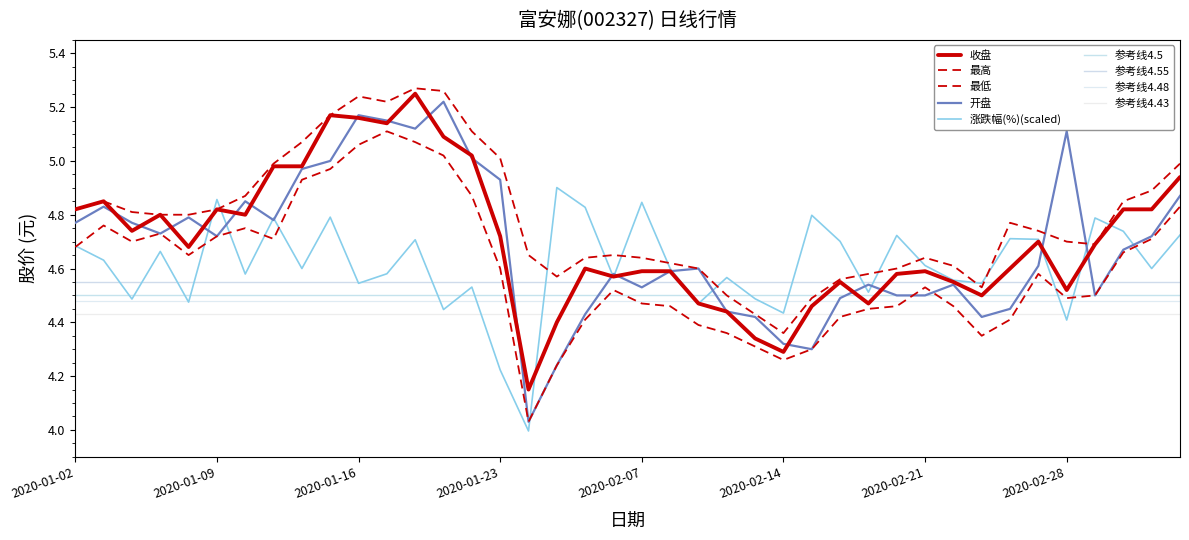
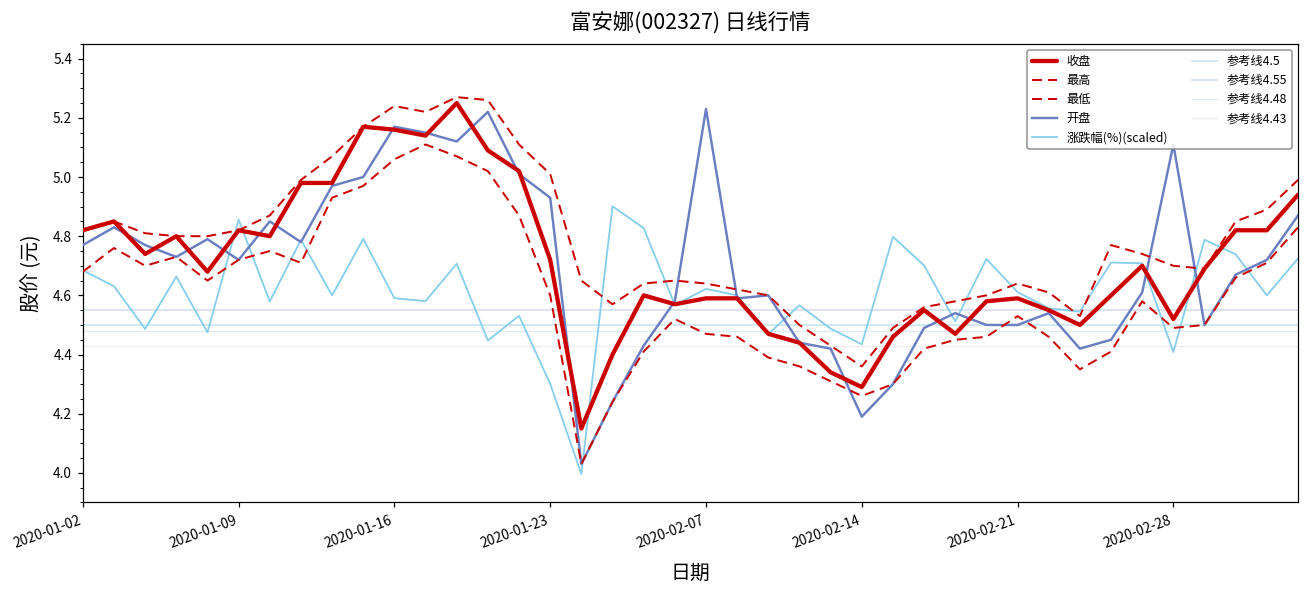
  {
    "开盘": {
      "2020-01-02": 4.77,
      "2020-01-16": 5.17,
      "2020-01-23": 4.93,
-     "2020-02-07": 4.53,
-     "2020-02-14": 4.32,
+     "2020-02-07": 5.23,
+     "2020-02-14": 4.19,
      "2020-02-21": 4.50,
      "2020-02-28": 5.11
    },
    "涨跌幅(%)(scaled)": {
      "2020-01-09": 4.86,
-     "2020-01-16": 4.55,
-     "2020-01-23": 4.22,
-     "2020-02-07": 4.85,
+     "2020-01-16": 4.59,
+     "2020-01-23": 4.30,
+     "2020-02-07": 4.62,
      "2020-02-14": 4.43,
      "2020-02-21": 4.61,
      "2020-02-28": 4.41
    }
  }
